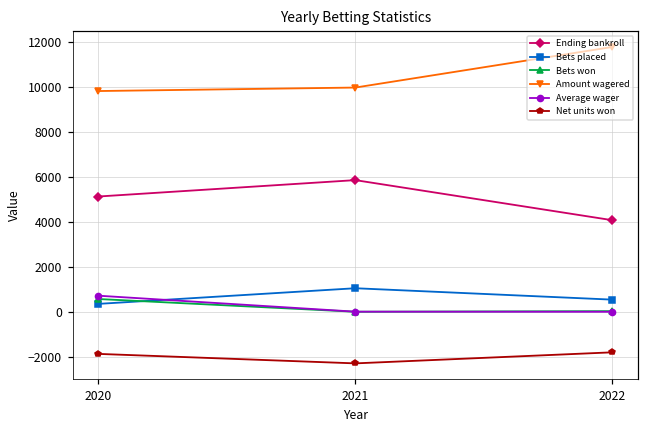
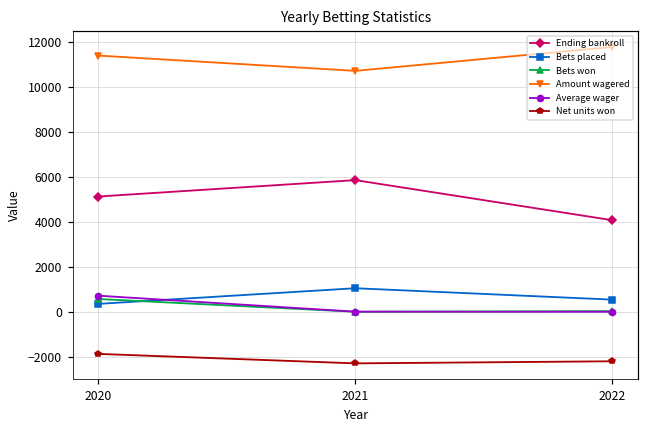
  {
    "Ending bankroll": {
      "2020": 5100,
      "2021": 5900,
      "2022": 4100
    },
    "Bets placed": {
      "2020": 400,
      "2021": 1100,
      "2022": 600
    },
    "Bets won": {
      "2020": 600
    },
    "Amount wagered": {
-     "2020": 9800,
-     "2021": 10000
+     "2020": 11400,
+     "2021": 10700
    },
    "Average wager": {
      "2020": 700
    },
    "Net units won": {
      "2020": -1900,
      "2021": -2300,
-     "2022": -1800
+     "2022": -2200
    }
  }
